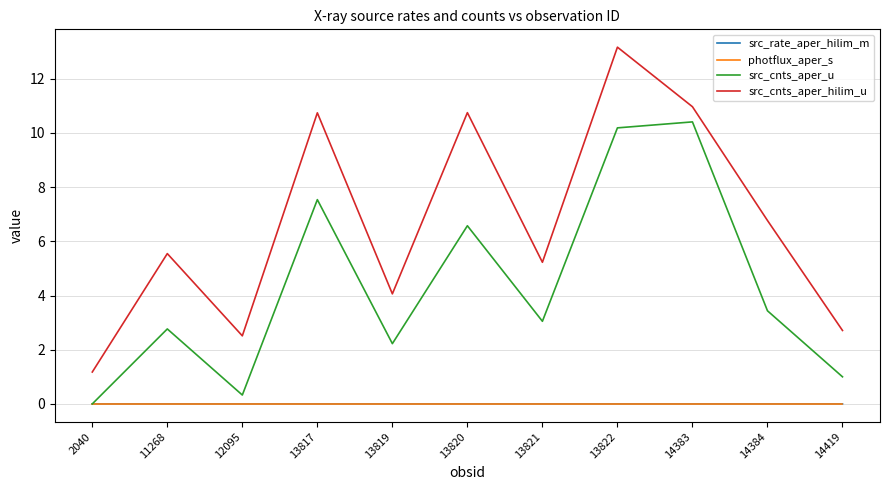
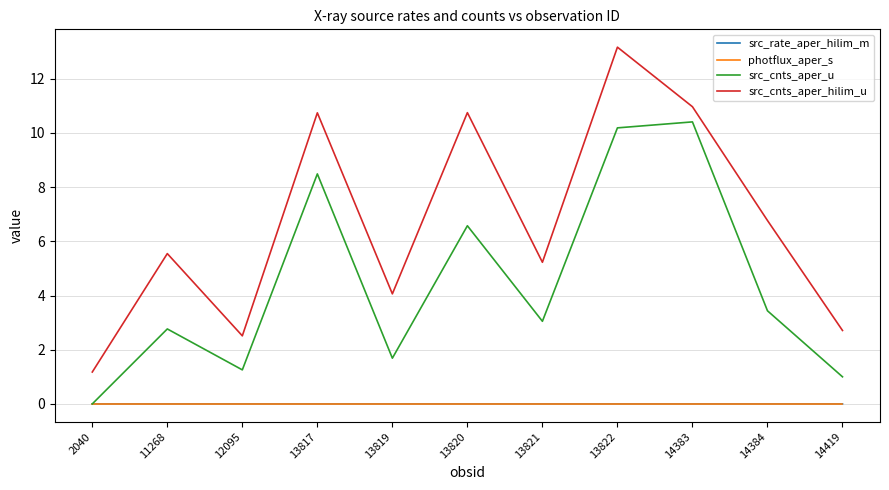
  {
    "photflux_aper_s": {
      "11268": 0.0,
      "12095": 0.0,
      "13817": 0.0,
      "13819": 0.0,
      "13820": 0.0,
      "13821": 0.0,
      "13822": 0.0,
      "14383": 0.0,
      "14384": 0.0,
      "14419": 0.0
    },
    "src_cnts_aper_u": {
      "11268": 2.8,
-     "12095": 0.3,
-     "13817": 7.5,
-     "13819": 2.2,
+     "12095": 1.3,
+     "13817": 8.5,
+     "13819": 1.7,
      "13820": 6.6,
      "13821": 3.0,
      "13822": 10.2,
      "14383": 10.4,
      "14384": 3.4,
      "14419": 1.0
    },
    "src_cnts_aper_hilim_u": {
      "2040": 1.2,
      "11268": 5.5,
      "12095": 2.5,
      "13817": 10.7,
      "13819": 4.1,
      "13820": 10.7,
      "13821": 5.2,
      "13822": 13.2,
      "14383": 11.0,
      "14384": 6.8,
      "14419": 2.7
    }
  }
